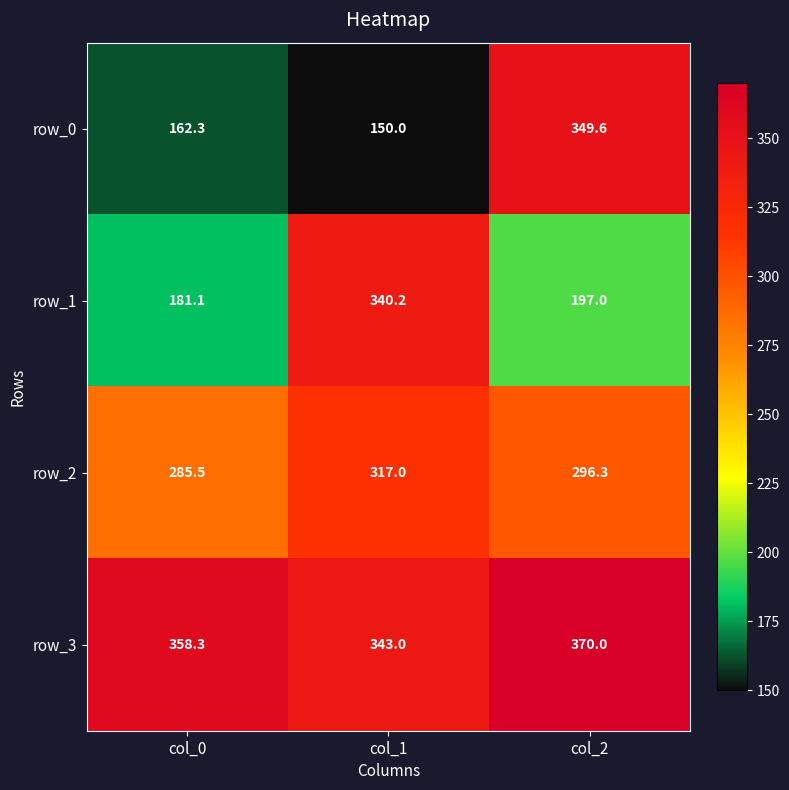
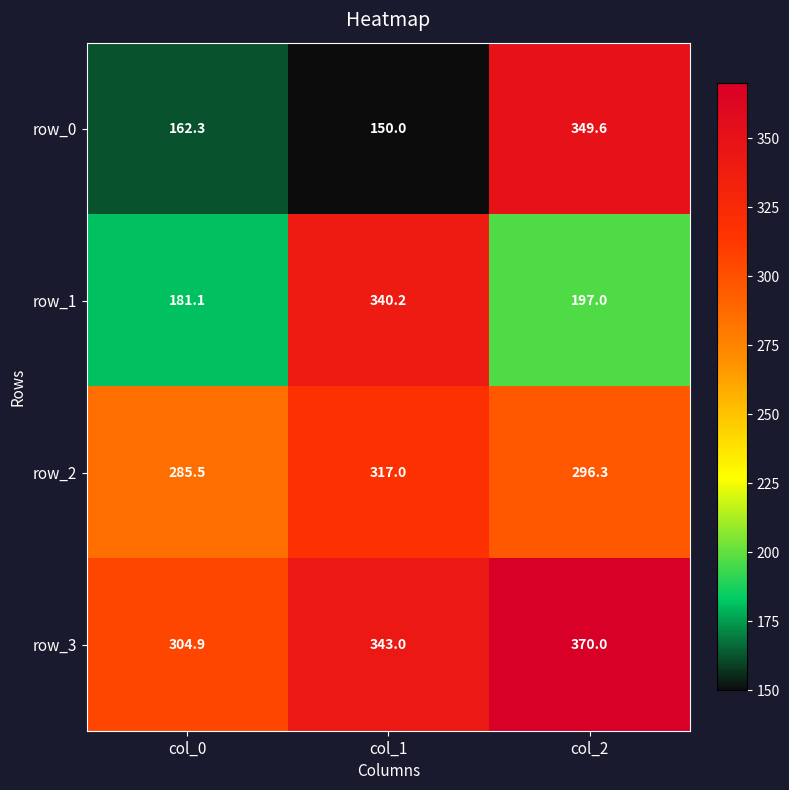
  {
    "row_0": {
      "col_0": 162.3,
      "col_1": 150.0,
      "col_2": 349.6
    },
    "row_1": {
      "col_0": 181.1,
      "col_1": 340.2,
      "col_2": 197.0
    },
    "row_2": {
      "col_0": 285.5,
      "col_1": 317.0,
      "col_2": 296.3
    },
    "row_3": {
-     "col_0": 358.3,
+     "col_0": 304.9,
      "col_1": 343.0,
      "col_2": 370.0
    }
  }
